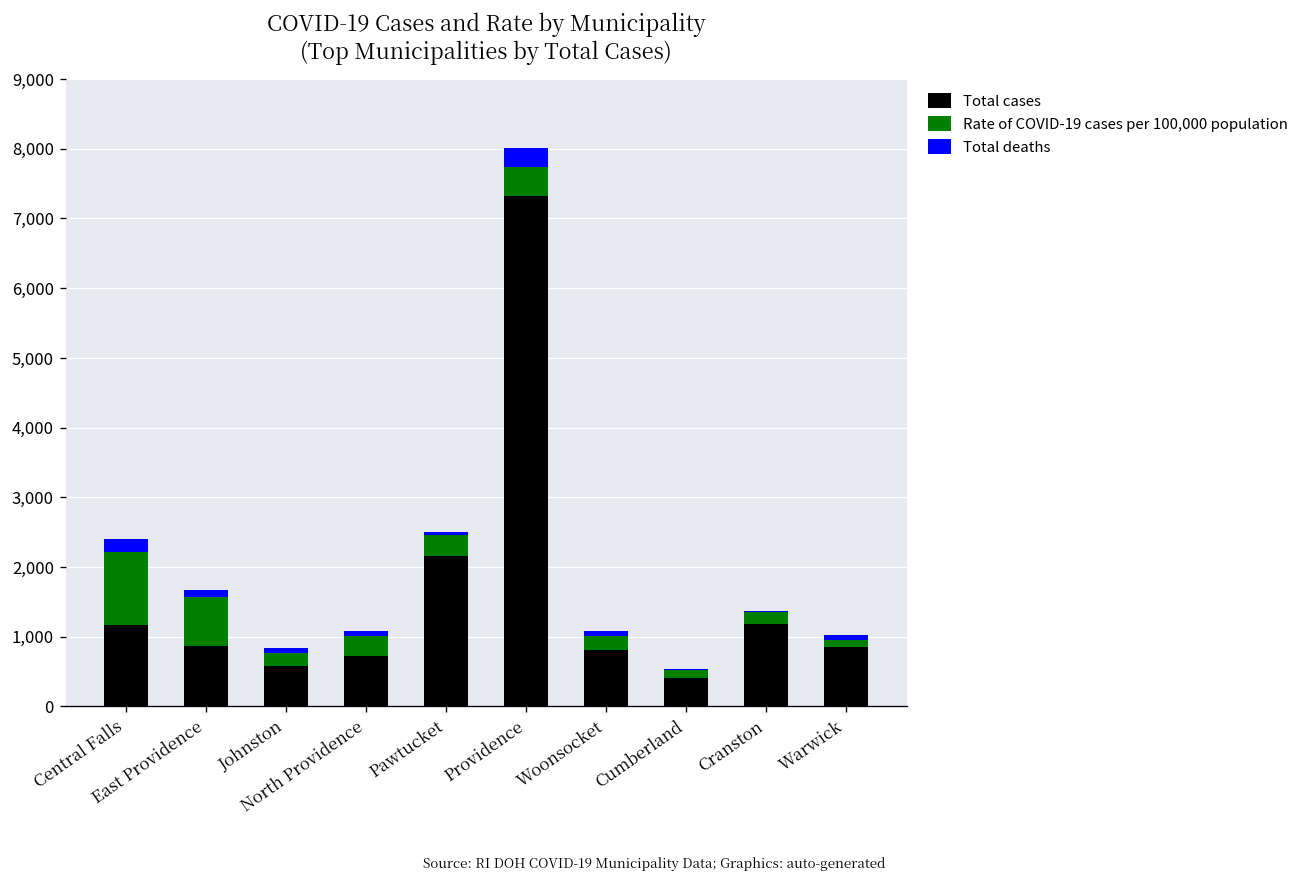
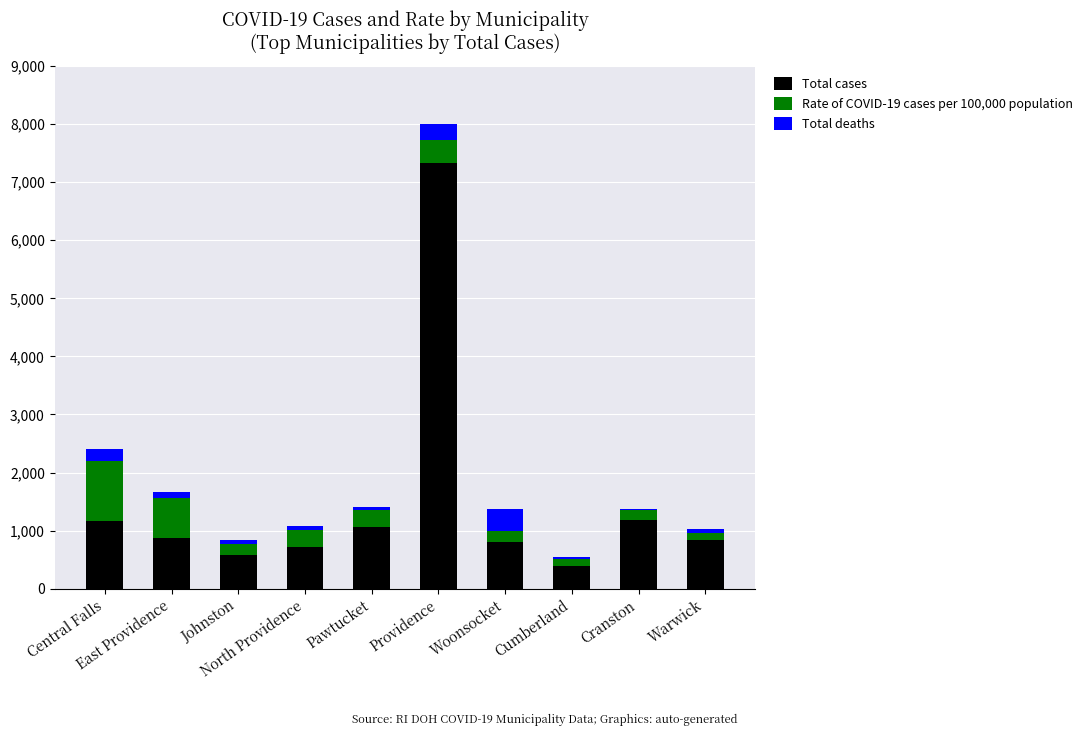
  {
    "Total cases": {
      "Central Falls": "1,200",
      "East Providence": "900",
      "Johnston": "600",
      "North Providence": "700",
-     "Pawtucket": "2,200",
+     "Pawtucket": "1,100",
      "Providence": "7,300",
      "Woonsocket": "800",
      "Cumberland": "400",
      "Cranston": "1,200",
      "Warwick": "800"
    },
    "Rate of COVID-19 cases per 100,000 population": {
      "Central Falls": "1,000",
      "East Providence": "700",
      "Johnston": "200",
      "North Providence": "300",
      "Pawtucket": "300",
      "Providence": "400",
      "Woonsocket": "200",
      "Cumberland": "100",
      "Cranston": "200",
      "Warwick": "100"
    },
    "Total deaths": {
      "Central Falls": "200",
      "East Providence": "100",
      "Johnston": "100",
      "North Providence": "100",
      "Providence": "300",
-     "Woonsocket": "100",
+     "Woonsocket": "400",
      "Warwick": "100"
    }
  }
